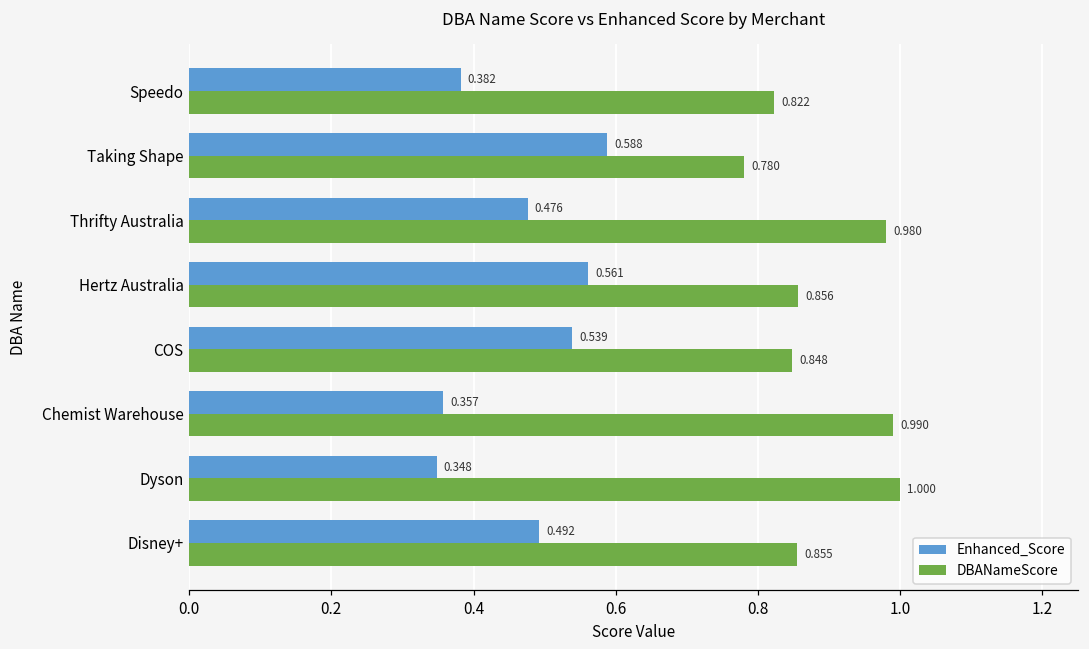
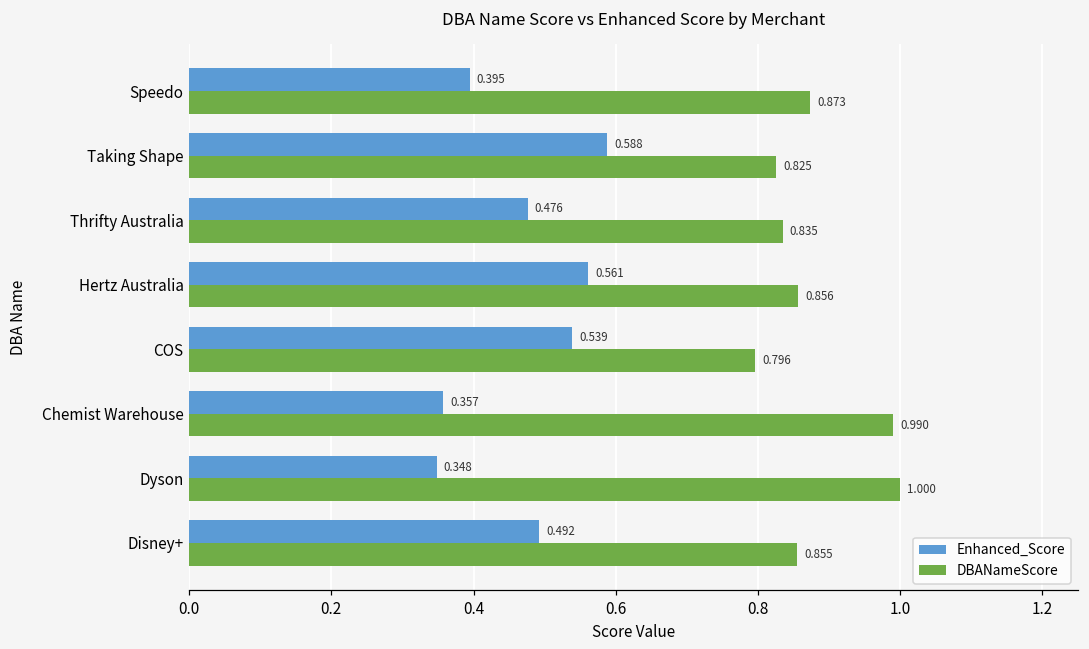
  {
    "Enhanced_Score": {
-     "Speedo": 0.382,
+     "Speedo": 0.395,
      "Taking Shape": 0.588,
      "Thrifty Australia": 0.476,
      "Hertz Australia": 0.561,
      "COS": 0.539,
      "Chemist Warehouse": 0.357,
      "Dyson": 0.348,
      "Disney+": 0.492
    },
    "DBANameScore": {
-     "Speedo": 0.822,
-     "Taking Shape": 0.780,
-     "Thrifty Australia": 0.980,
+     "Speedo": 0.873,
+     "Taking Shape": 0.825,
+     "Thrifty Australia": 0.835,
      "Hertz Australia": 0.856,
-     "COS": 0.848,
+     "COS": 0.796,
      "Chemist Warehouse": 0.990,
      "Dyson": 1.000,
      "Disney+": 0.855
    }
  }
